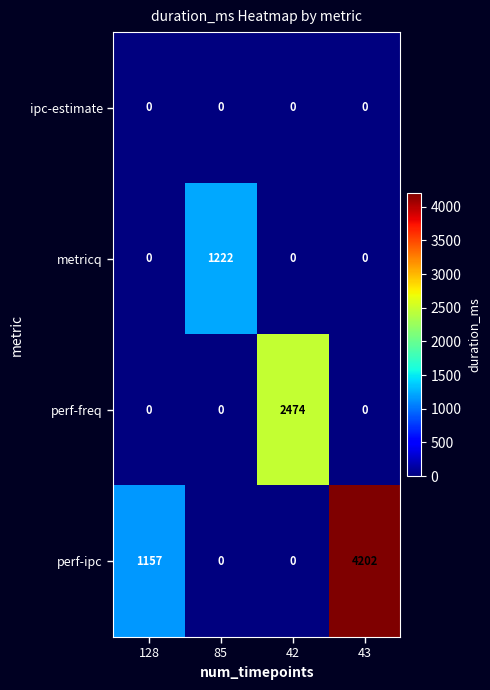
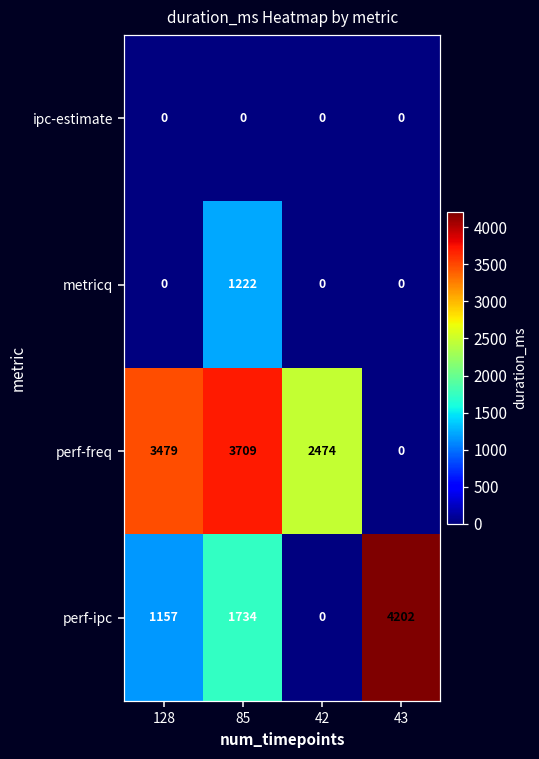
  {
    "ipc-estimate": {
      "128": 0,
      "85": 0,
      "42": 0,
      "43": 0
    },
    "metricq": {
      "128": 0,
      "85": 1222,
      "42": 0,
      "43": 0
    },
    "perf-freq": {
-     "128": 0,
-     "85": 0,
+     "128": 3479,
+     "85": 3709,
      "42": 2474,
      "43": 0
    },
    "perf-ipc": {
      "128": 1157,
-     "85": 0,
+     "85": 1734,
      "42": 0,
      "43": 4202
    }
  }
